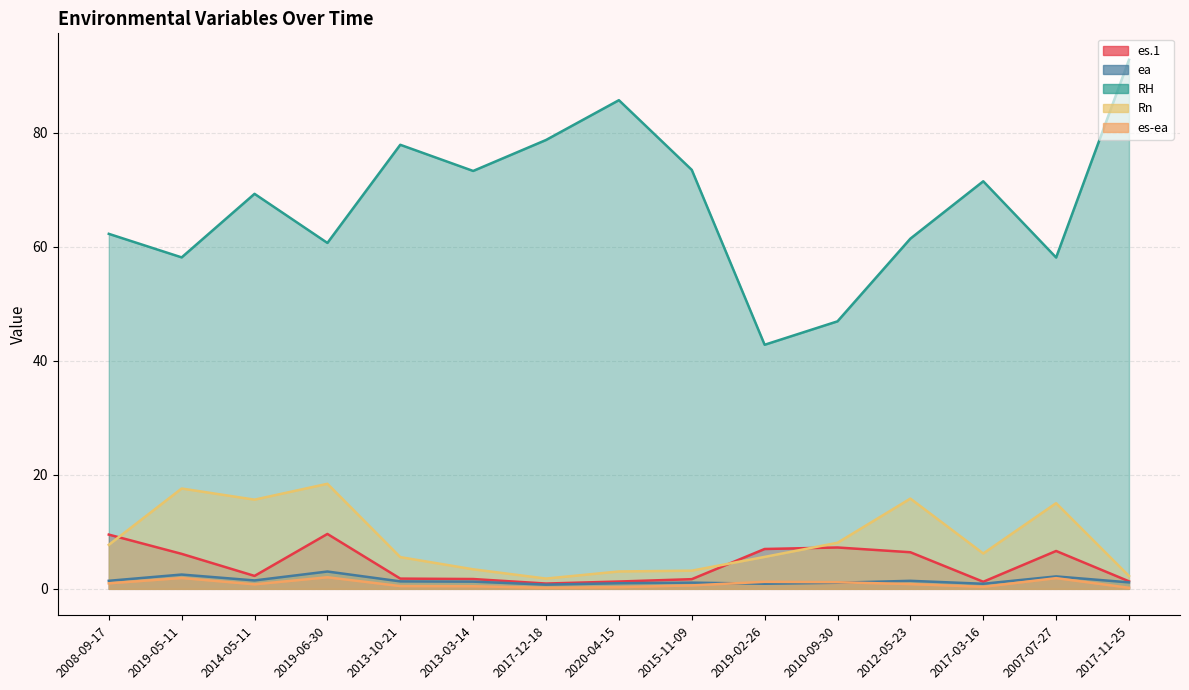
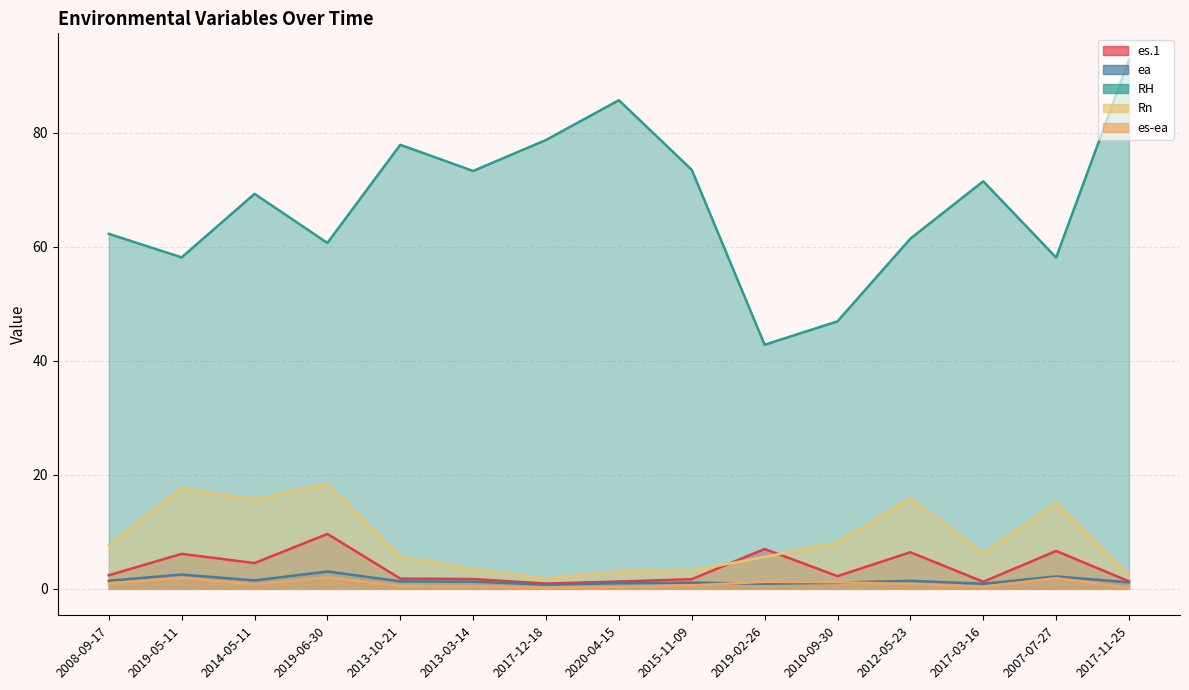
  {
    "es.1": {
-     "2008-09-17": 10,
+     "2008-09-17": 2,
      "2019-05-11": 6,
-     "2014-05-11": 2,
+     "2014-05-11": 5,
      "2019-06-30": 10,
      "2013-10-21": 2,
      "2013-03-14": 2,
      "2015-11-09": 2,
      "2019-02-26": 7,
-     "2010-09-30": 7,
+     "2010-09-30": 2,
      "2012-05-23": 6,
      "2007-07-27": 7
    }
  }
